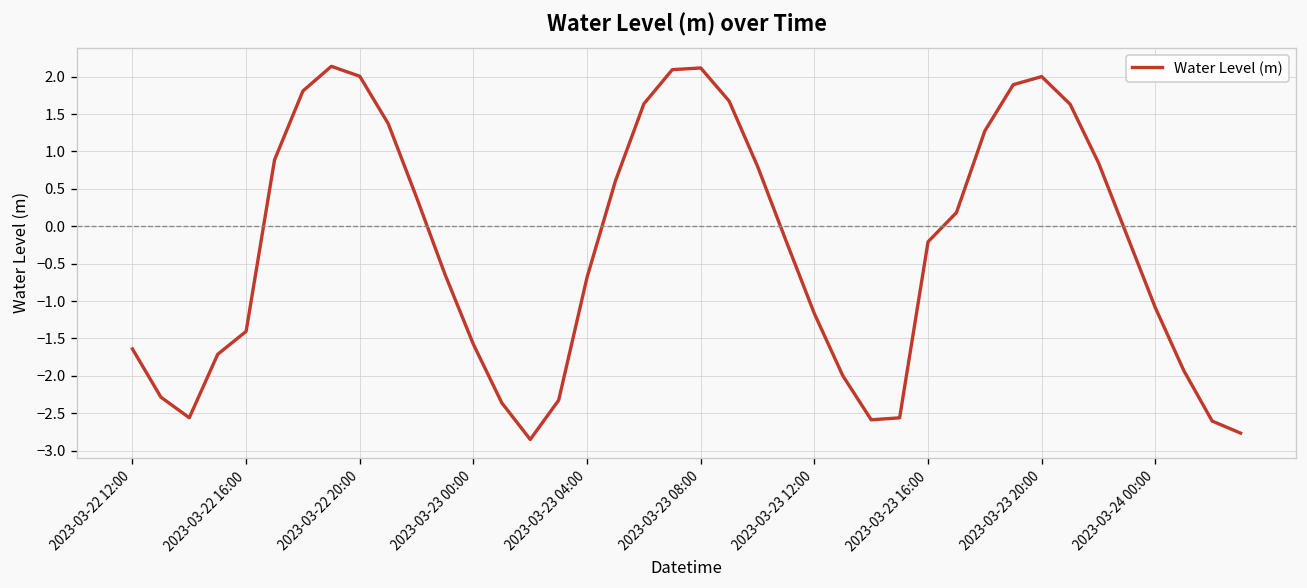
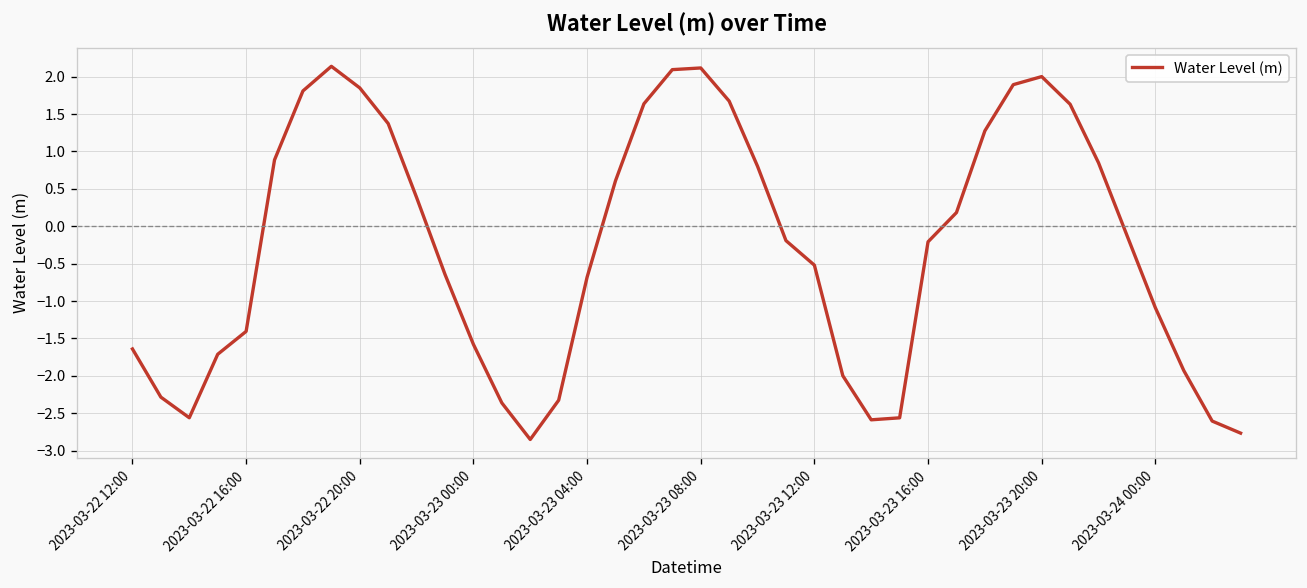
  {
    "2023-03-22 12:00": -1.6,
    "2023-03-22 16:00": -1.4,
-   "2023-03-22 20:00": 2.0,
+   "2023-03-22 20:00": 1.8,
    "2023-03-23 00:00": -1.6,
    "2023-03-23 04:00": -0.7,
    "2023-03-23 08:00": 2.1,
-   "2023-03-23 12:00": -1.2,
+   "2023-03-23 12:00": -0.5,
    "2023-03-23 16:00": -0.2,
    "2023-03-23 20:00": 2.0,
    "2023-03-24 00:00": -1.1
  }
